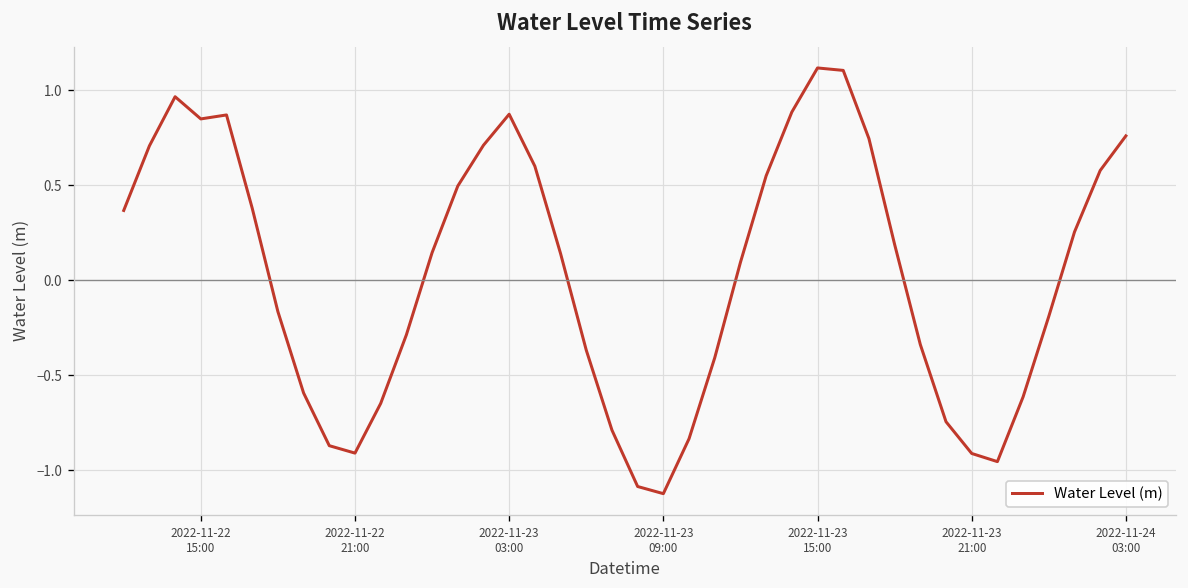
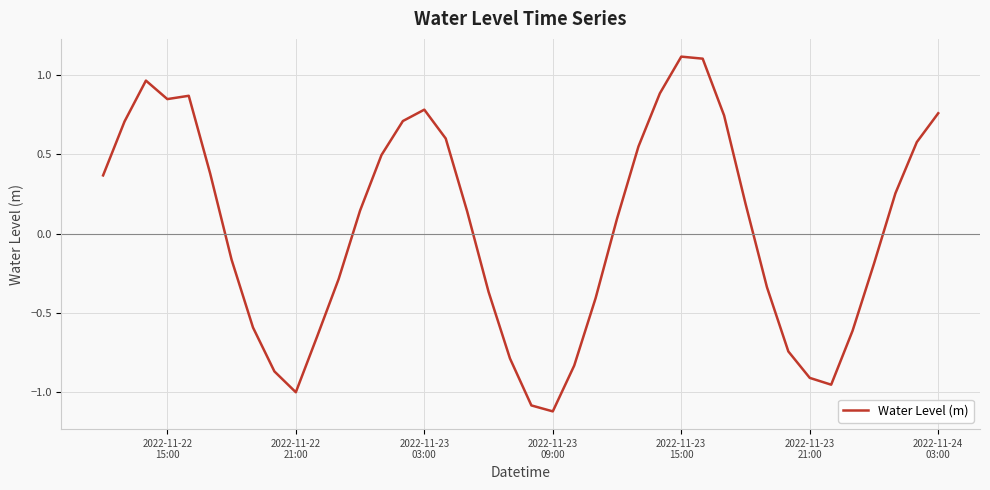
  {
    "2022-11-22 15:00": 0.85,
-   "2022-11-22 21:00": -0.91,
-   "2022-11-23 03:00": 0.87,
+   "2022-11-22 21:00": -1.00,
+   "2022-11-23 03:00": 0.78,
    "2022-11-23 09:00": -1.12,
    "2022-11-23 15:00": 1.12,
    "2022-11-23 21:00": -0.91,
    "2022-11-24 03:00": 0.76
  }
